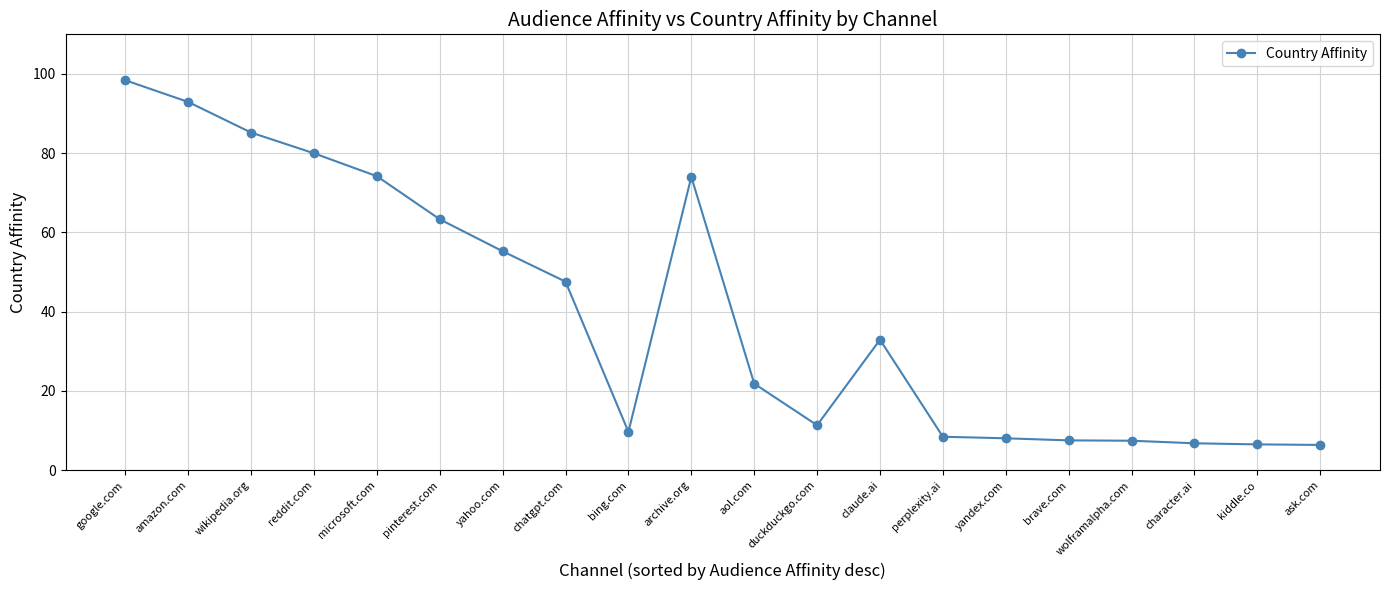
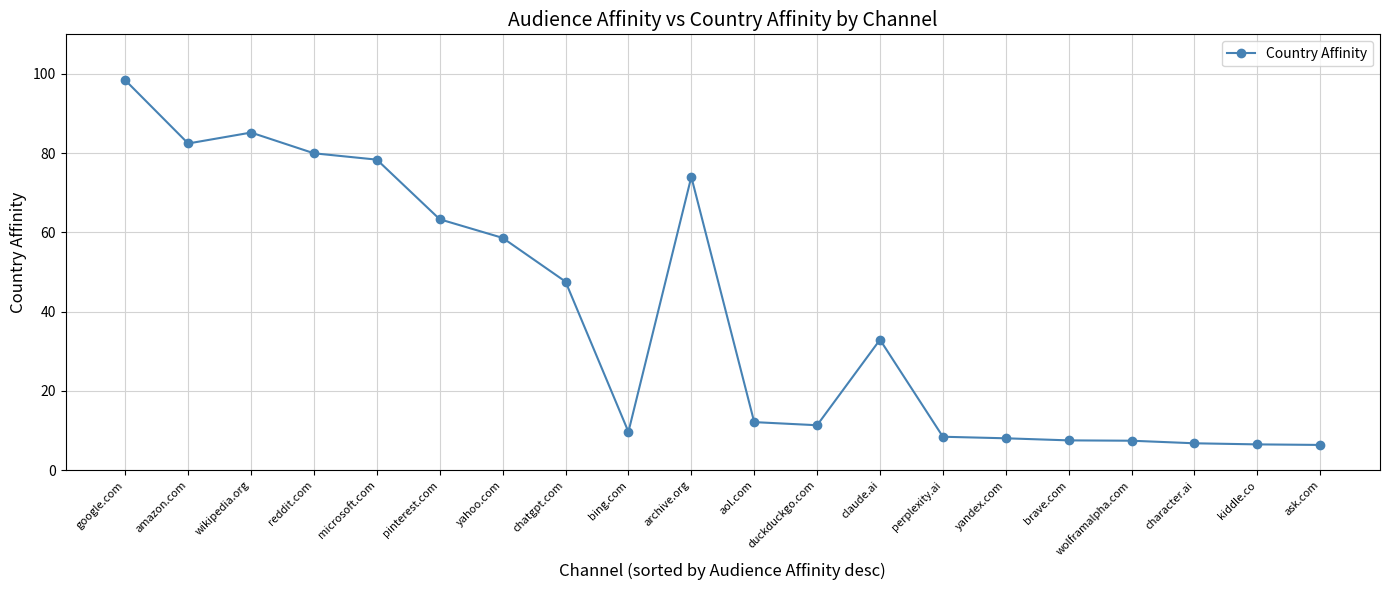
  {
    "google.com": 98,
-   "amazon.com": 93,
+   "amazon.com": 82,
    "wikipedia.org": 85,
    "reddit.com": 80,
-   "microsoft.com": 74,
+   "microsoft.com": 78,
    "pinterest.com": 63,
-   "yahoo.com": 55,
+   "yahoo.com": 59,
    "chatgpt.com": 48,
    "bing.com": 10,
    "archive.org": 74,
-   "aol.com": 22,
+   "aol.com": 12,
    "duckduckgo.com": 11,
    "claude.ai": 33,
    "perplexity.ai": 8,
    "yandex.com": 8,
    "brave.com": 8,
    "wolframalpha.com": 7,
    "character.ai": 7,
    "kiddle.co": 7,
    "ask.com": 6
  }
